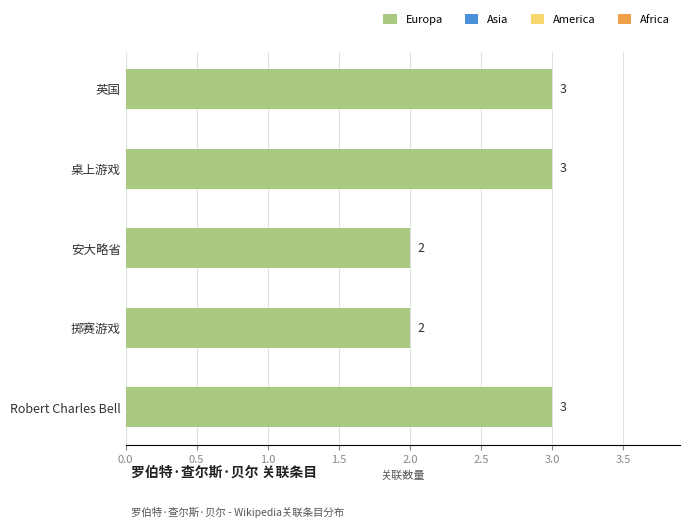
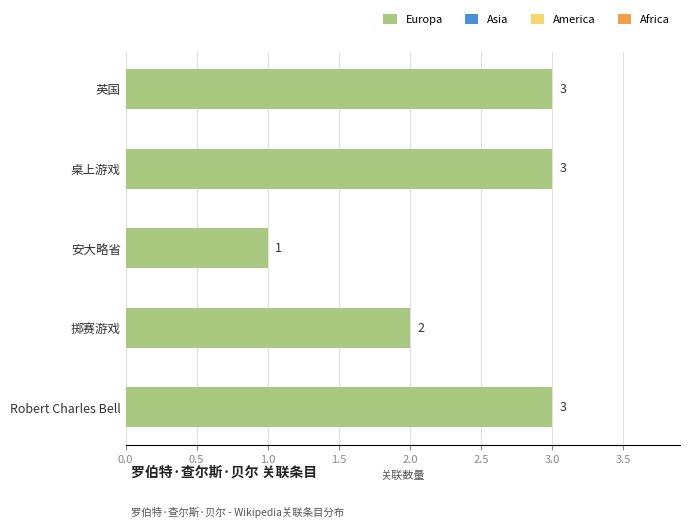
  {
    "英国": 3,
    "桌上游戏": 3,
-   "安大略省": 2,
+   "安大略省": 1,
    "掷赛游戏": 2,
    "Robert Charles Bell": 3
  }
